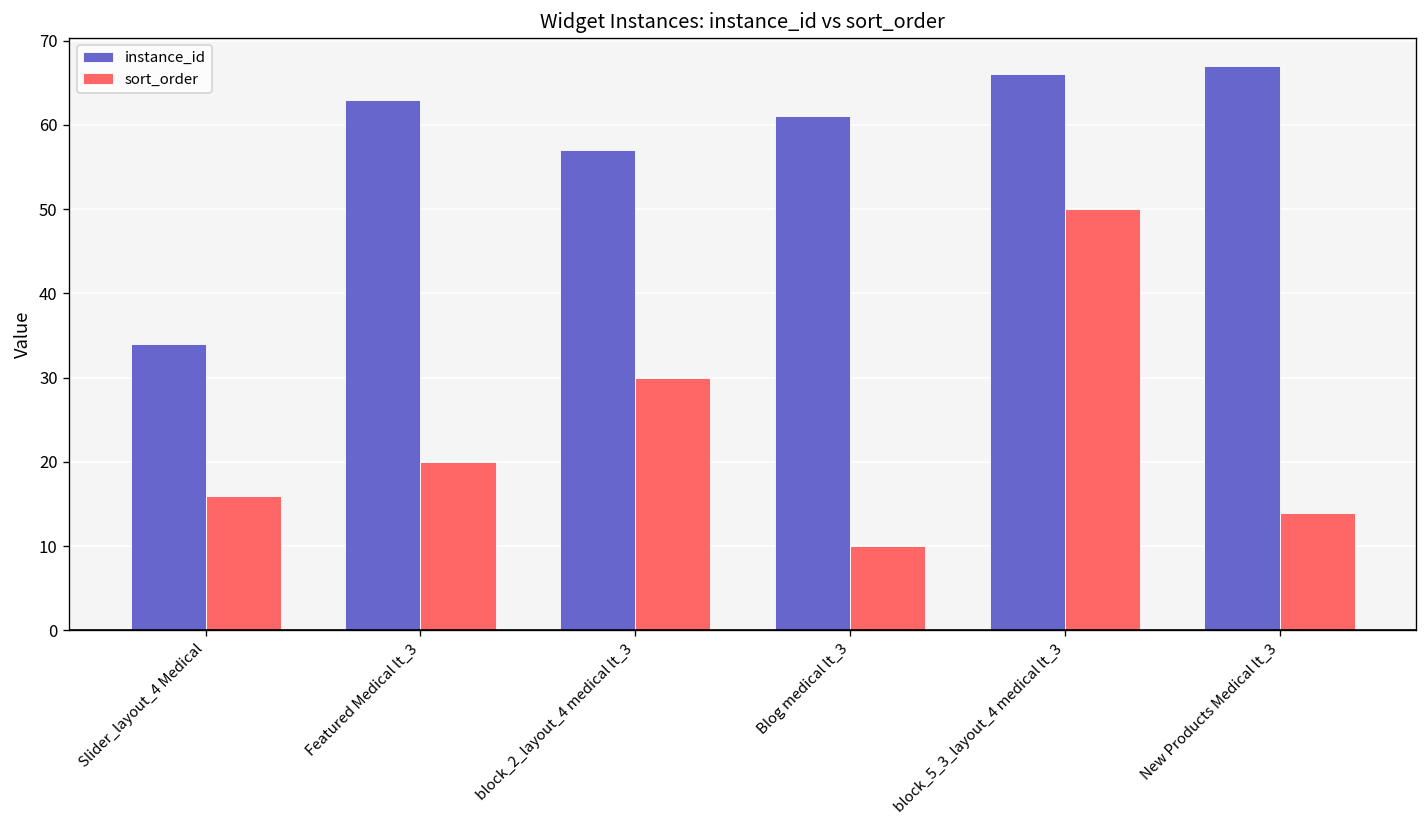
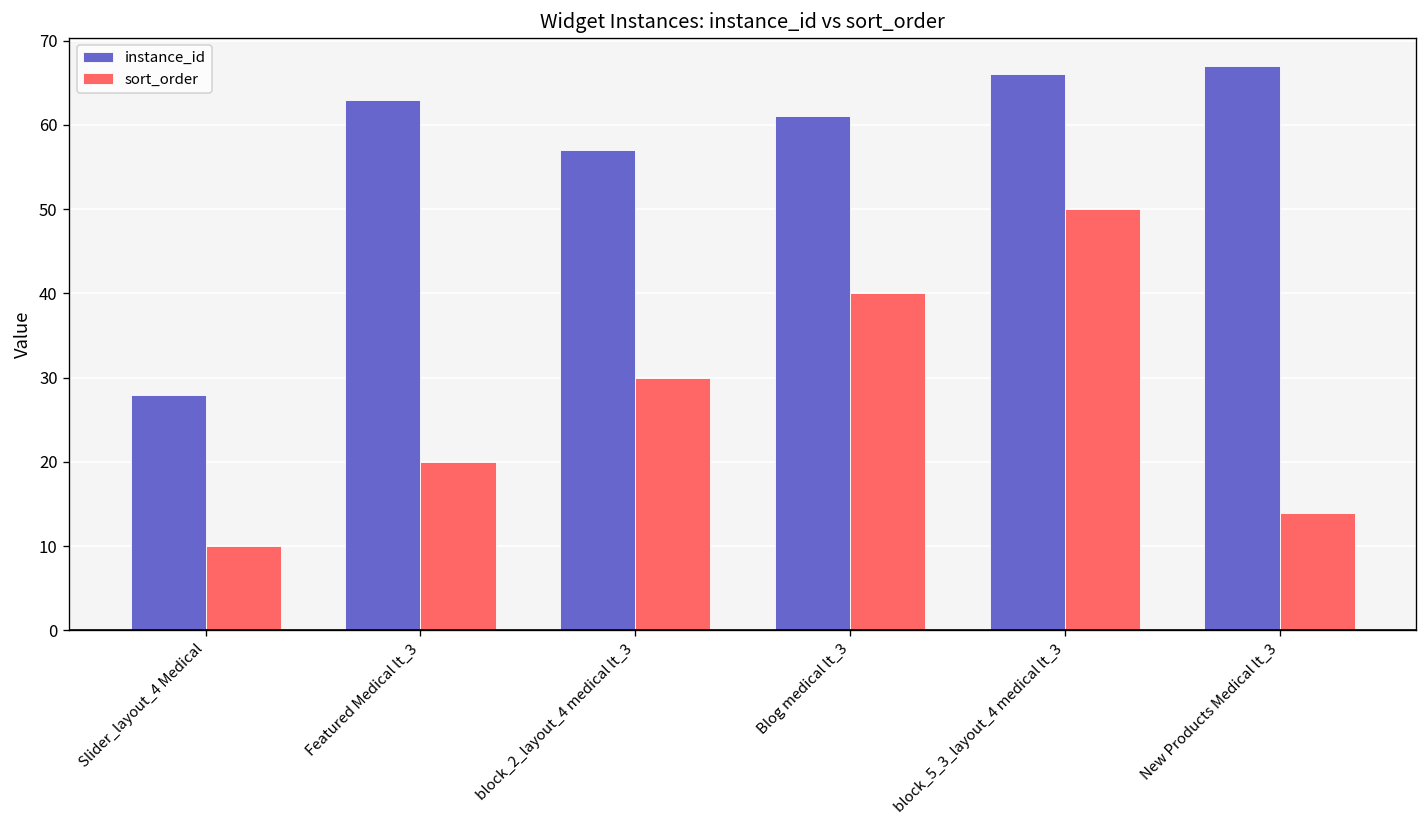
  {
    "instance_id": {
-     "Slider_layout_4 Medical": 34,
+     "Slider_layout_4 Medical": 28,
      "Featured Medical lt_3": 63,
      "block_2_layout_4 medical lt_3": 57,
      "Blog medical lt_3": 61,
      "block_5_3_layout_4 medical lt_3": 66,
      "New Products Medical lt_3": 67
    },
    "sort_order": {
-     "Slider_layout_4 Medical": 16,
+     "Slider_layout_4 Medical": 10,
      "Featured Medical lt_3": 20,
      "block_2_layout_4 medical lt_3": 30,
-     "Blog medical lt_3": 10,
+     "Blog medical lt_3": 40,
      "block_5_3_layout_4 medical lt_3": 50,
      "New Products Medical lt_3": 14
    }
  }
